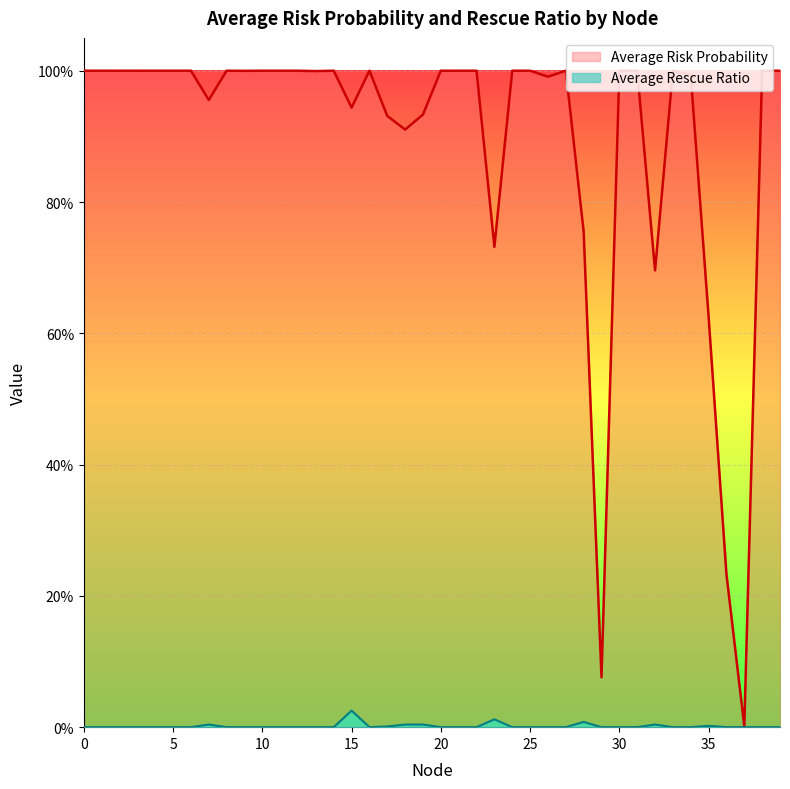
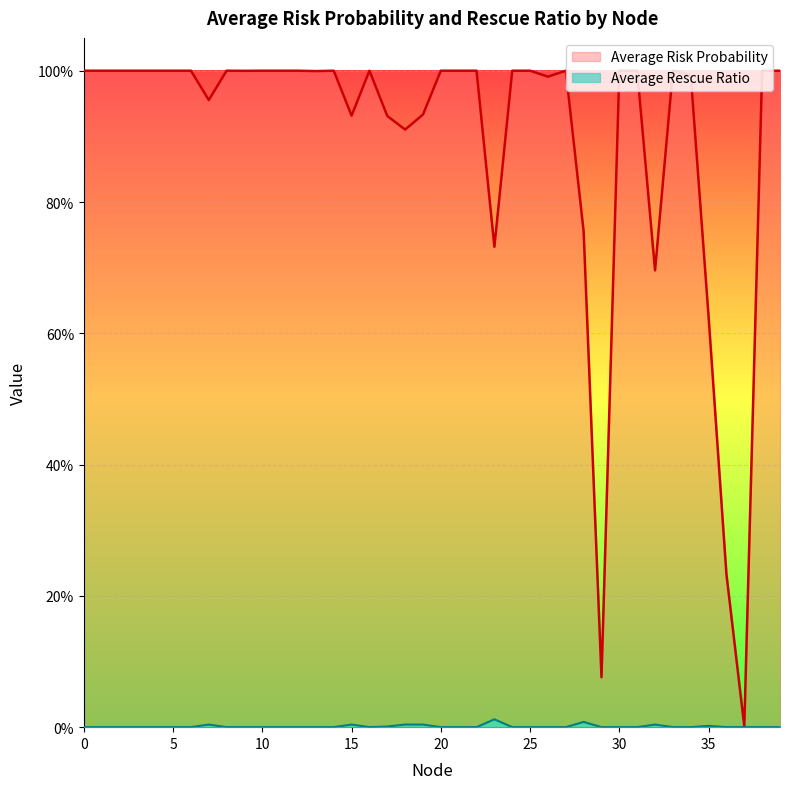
  {
    "Average Risk Probability": {
      "0": "100%",
      "5": "100%",
      "10": "100%",
-     "15": "94%",
+     "15": "93%",
      "20": "100%",
      "25": "100%",
      "35": "63%"
    },
    "Average Rescue Ratio": {
      "0": "0%",
      "5": "0%",
      "10": "0%",
-     "15": "3%",
+     "15": "0%",
      "20": "0%",
      "25": "0%",
      "30": "0%",
      "35": "0%"
    }
  }
